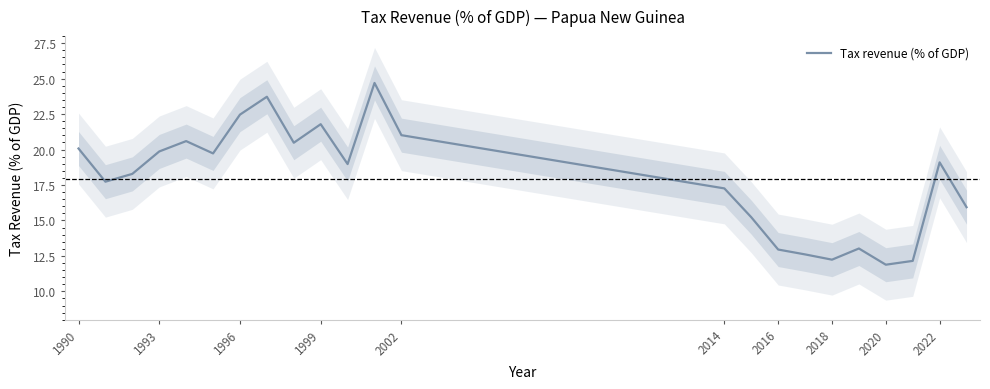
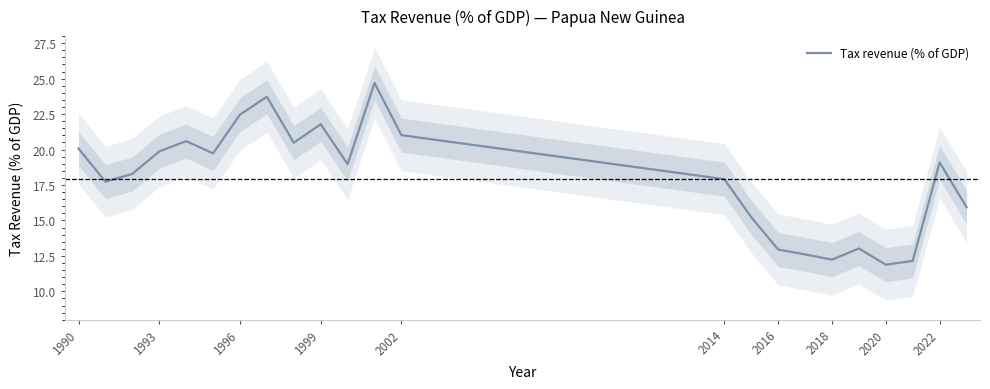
  {
    "Tax revenue (% of GDP)": {
      "1990": 20.1,
      "1993": 19.9,
      "1996": 22.5,
      "1999": 21.8,
      "2002": 21.0,
-     "2014": 17.3,
+     "2014": 17.9,
      "2016": 12.9,
      "2018": 12.2,
      "2020": 11.9,
      "2022": 19.1
    }
  }
